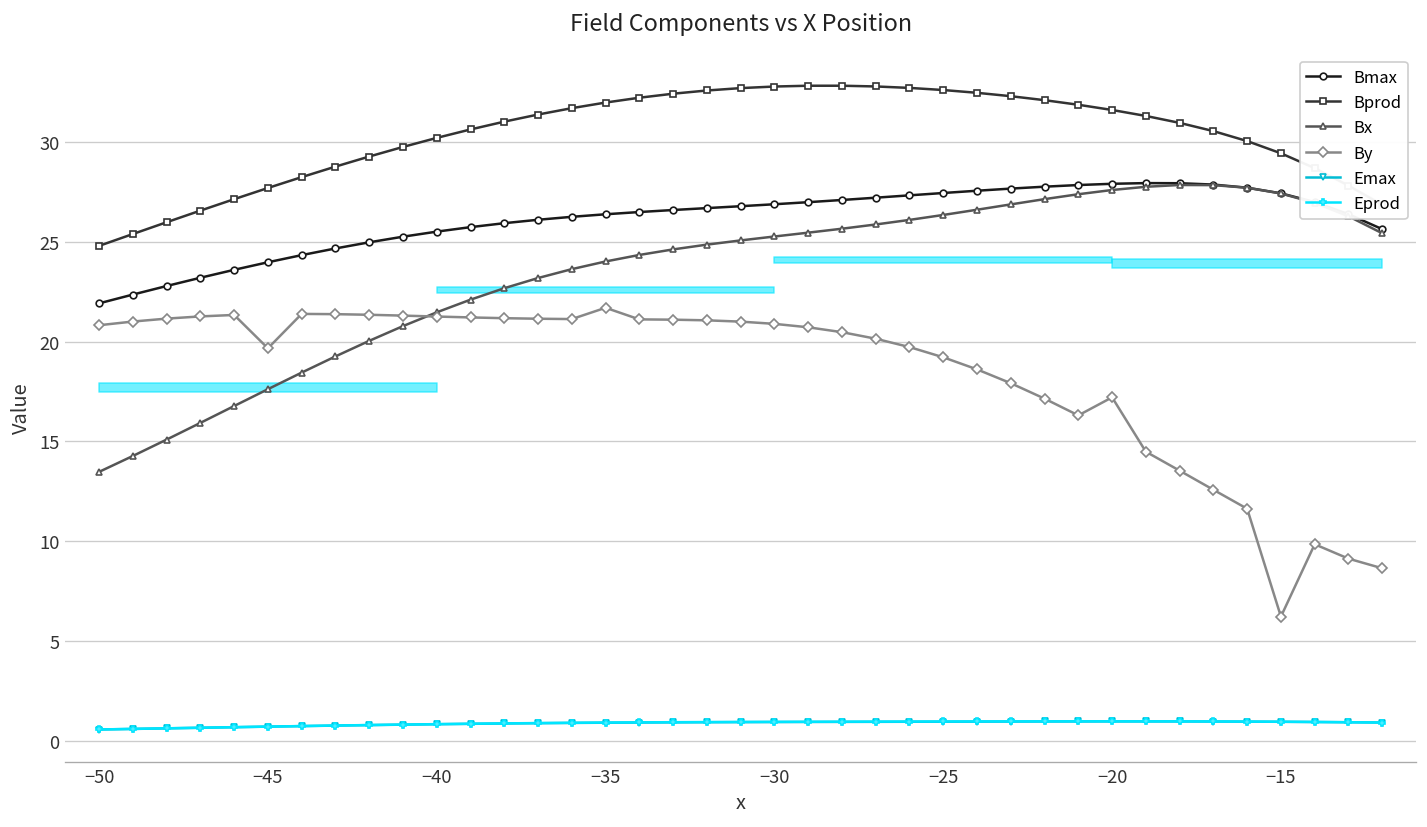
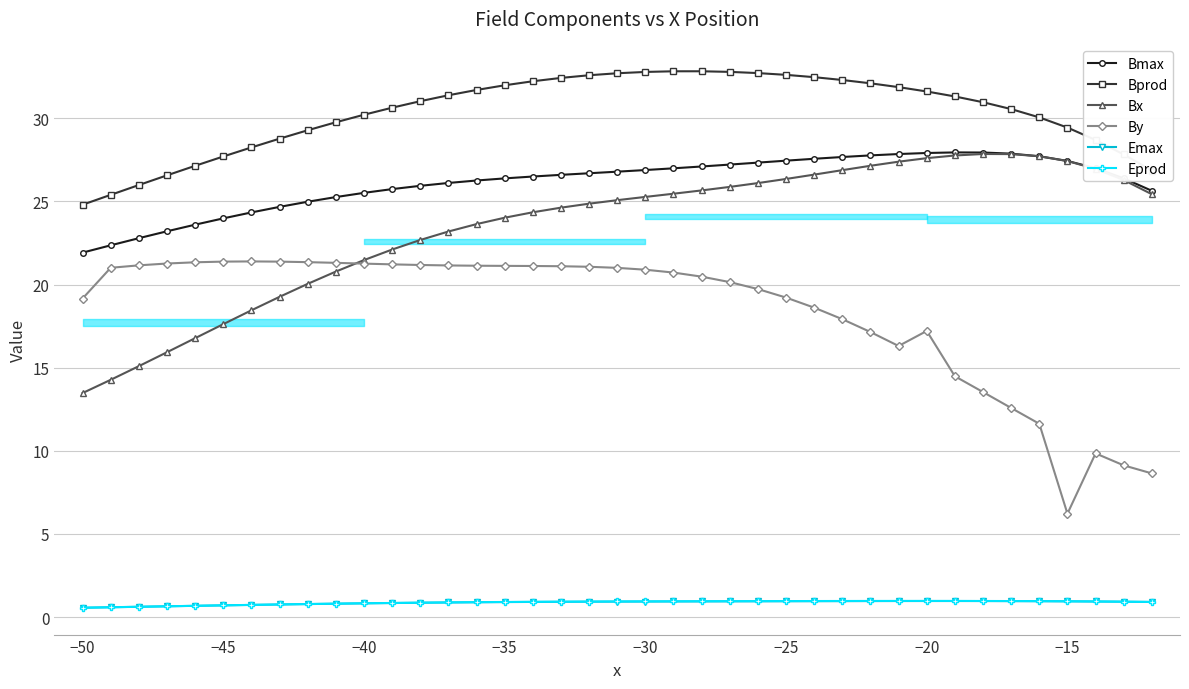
  {
    "By": {
-     "−50": 20.8,
-     "−45": 19.7,
+     "−50": 19.2,
+     "−45": 21.4,
      "−40": 21.3,
-     "−35": 21.7,
+     "−35": 21.1,
      "−30": 20.9,
      "−25": 19.2,
      "−20": 17.2,
      "−15": 6.2
    }
  }
